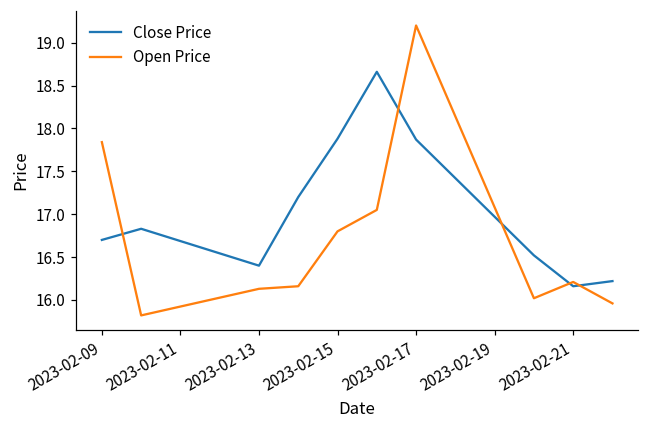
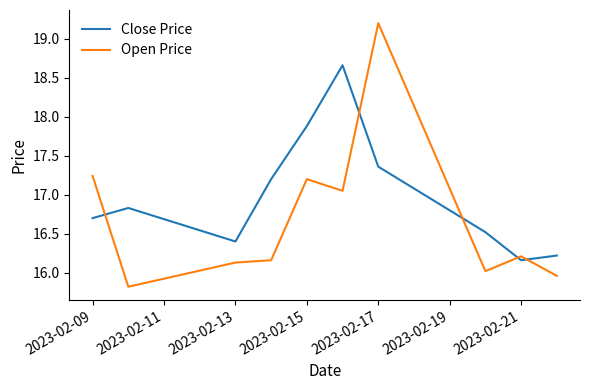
  {
    "Close Price": {
      "2023-02-09": 16.7,
      "2023-02-13": 16.4,
      "2023-02-15": 17.9,
-     "2023-02-17": 17.9,
+     "2023-02-17": 17.4,
      "2023-02-21": 16.2
    },
    "Open Price": {
-     "2023-02-09": 17.8,
+     "2023-02-09": 17.2,
      "2023-02-13": 16.1,
-     "2023-02-15": 16.8,
+     "2023-02-15": 17.2,
      "2023-02-17": 19.2,
      "2023-02-21": 16.2
    }
  }
